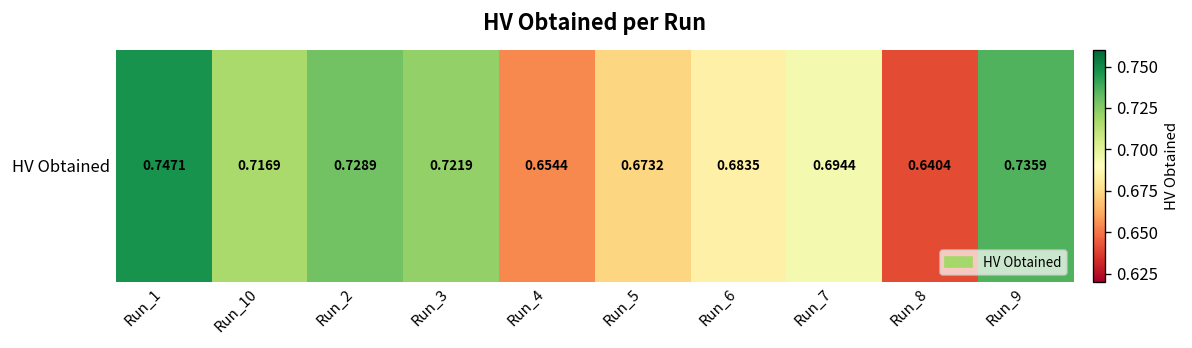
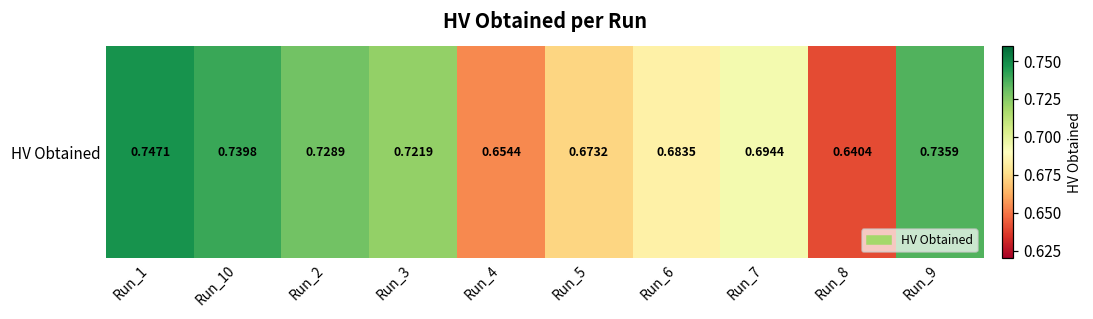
  {
    "HV Obtained": {
      "Run_1": 0.7471,
-     "Run_10": 0.7169,
+     "Run_10": 0.7398,
      "Run_2": 0.7289,
      "Run_3": 0.7219,
      "Run_4": 0.6544,
      "Run_5": 0.6732,
      "Run_6": 0.6835,
      "Run_7": 0.6944,
      "Run_8": 0.6404,
      "Run_9": 0.7359
    }
  }
